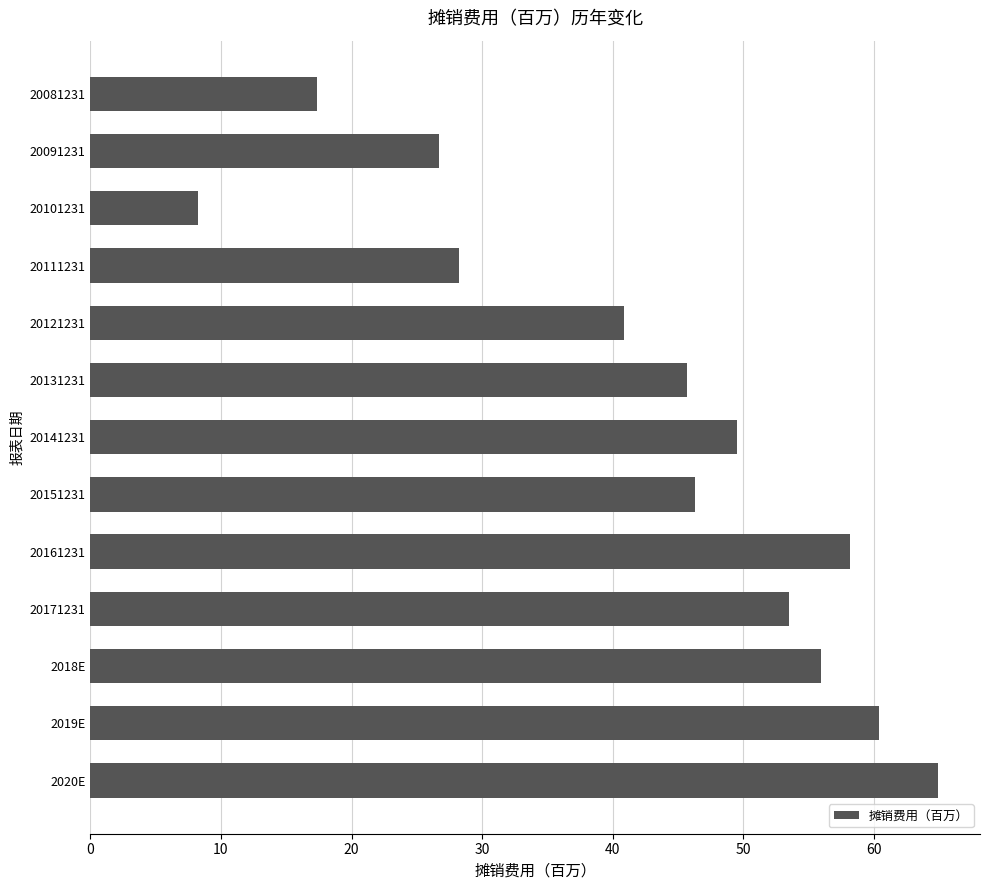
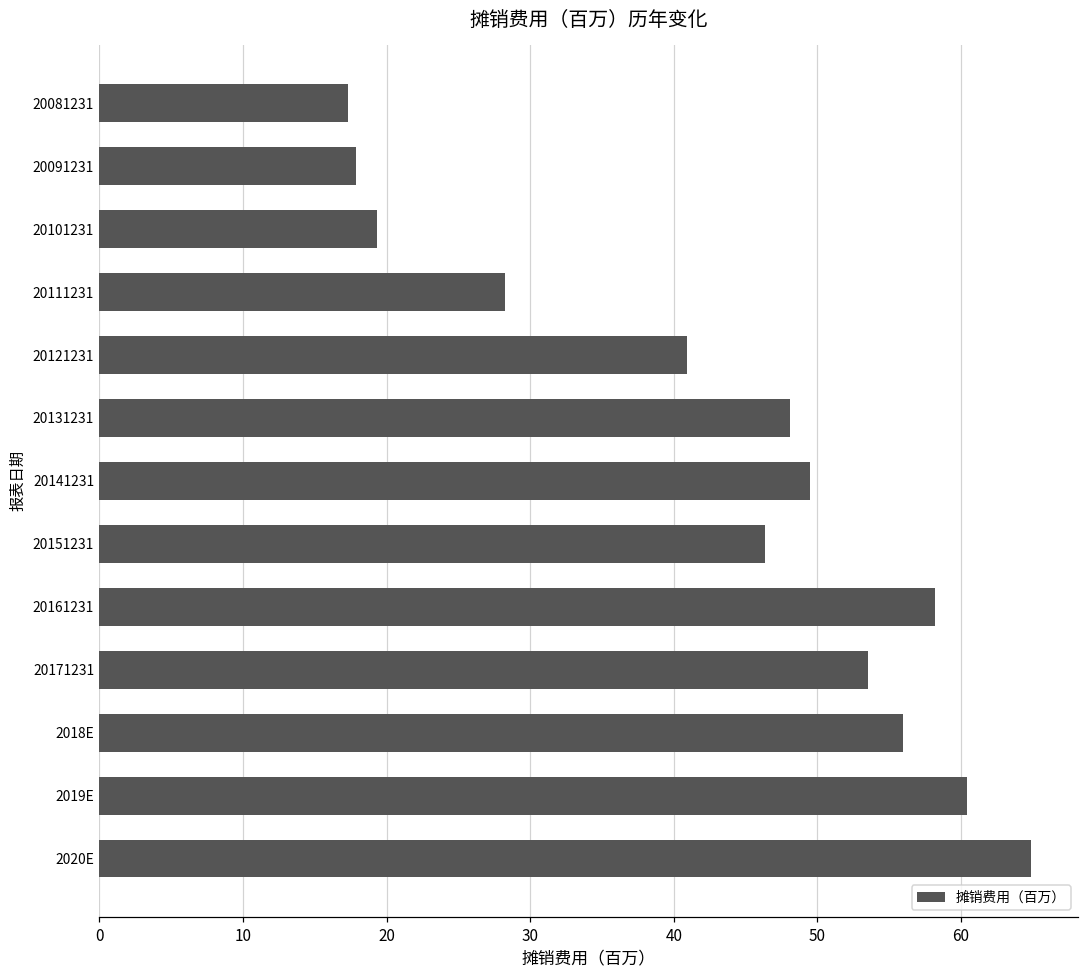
  {
    "20081231": 17.3,
-   "20091231": 26.7,
-   "20101231": 8.3,
+   "20091231": 17.9,
+   "20101231": 19.3,
    "20111231": 28.3,
    "20121231": 40.9,
-   "20131231": 45.7,
+   "20131231": 48.1,
    "20141231": 49.5,
    "20151231": 46.3,
    "20161231": 58.2,
    "20171231": 53.5,
    "2018E": 56.0,
    "2019E": 60.4,
    "2020E": 64.9
  }
